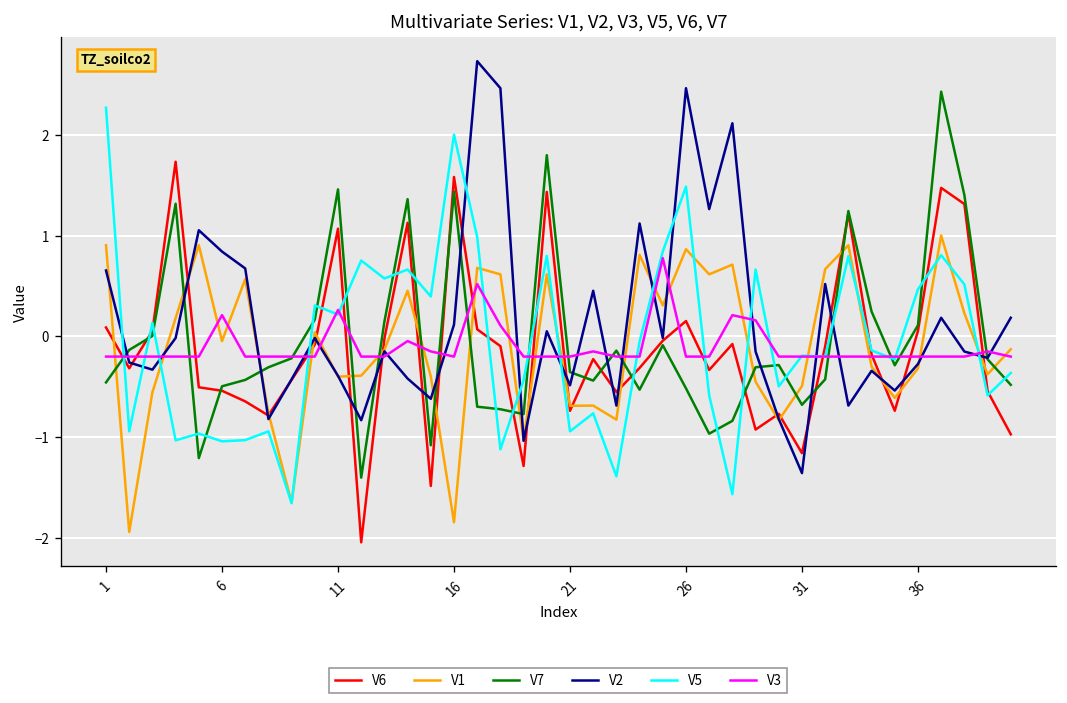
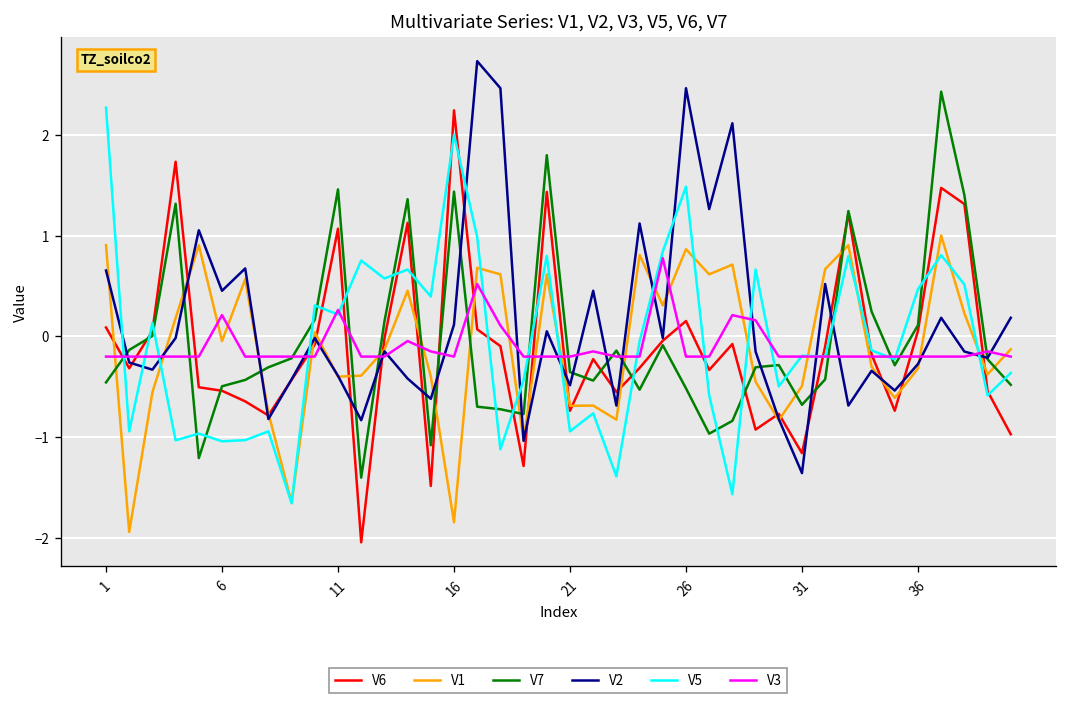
  {
    "V6": {
      "1": 0.1,
      "6": -0.5,
      "11": 1.1,
-     "16": 1.6,
+     "16": 2.2,
      "21": -0.7,
      "26": 0.2,
      "31": -1.2,
      "36": 0.1
    },
    "V1": {
      "1": 0.9,
      "6": 0.0,
      "16": -1.8,
      "21": -0.7,
      "26": 0.9,
      "31": -0.5,
      "36": -0.3
    },
    "V7": {
      "1": -0.5,
      "6": -0.5,
      "11": 1.5,
      "16": 1.4,
      "21": -0.4,
      "26": -0.5,
      "31": -0.7,
      "36": 0.1
    },
    "V2": {
      "1": 0.7,
-     "6": 0.8,
+     "6": 0.5,
      "16": 0.1,
      "21": -0.5,
      "26": 2.5,
      "31": -1.4,
      "36": -0.3
    },
    "V5": {
      "1": 2.3,
      "6": -1.0,
      "11": 0.2,
      "16": 2.0,
      "21": -0.9,
      "26": 1.5,
      "36": 0.5
    },
    "V3": {
      "1": -0.2,
      "6": 0.2,
      "11": 0.3,
      "16": -0.2,
      "21": -0.2,
      "26": -0.2,
      "36": -0.2
    }
  }
